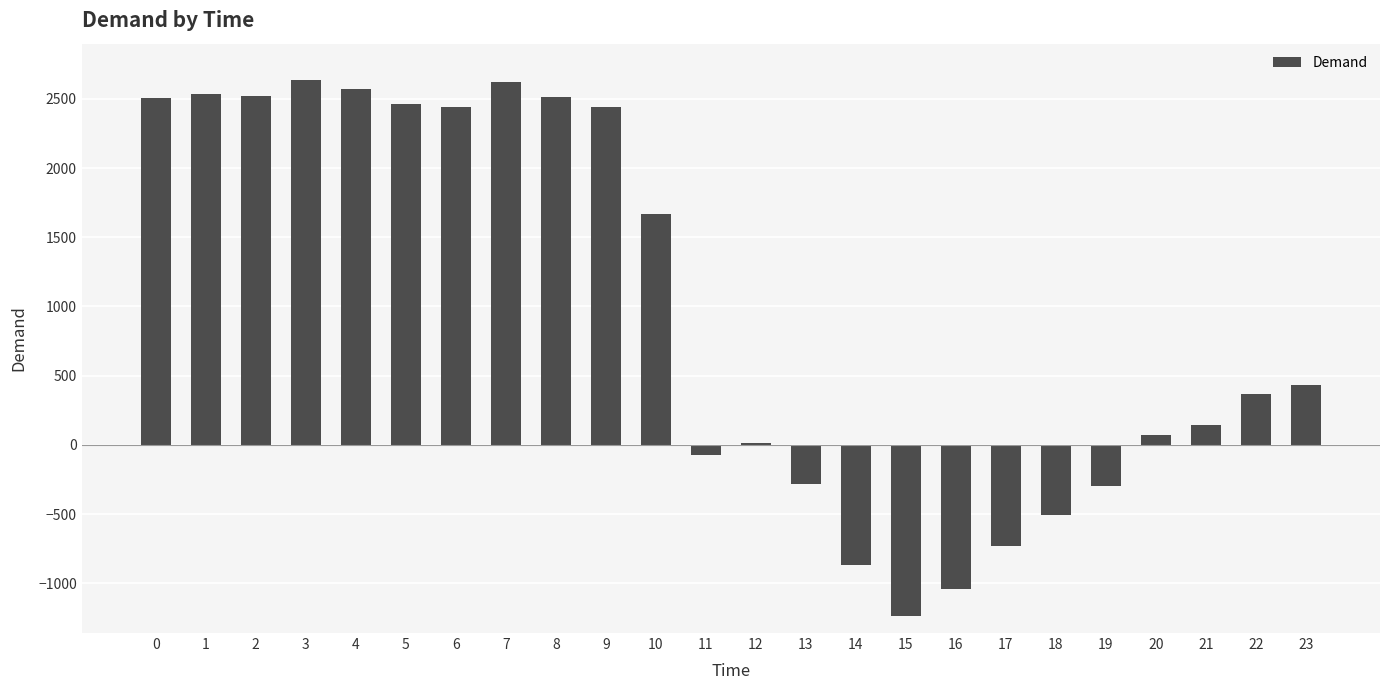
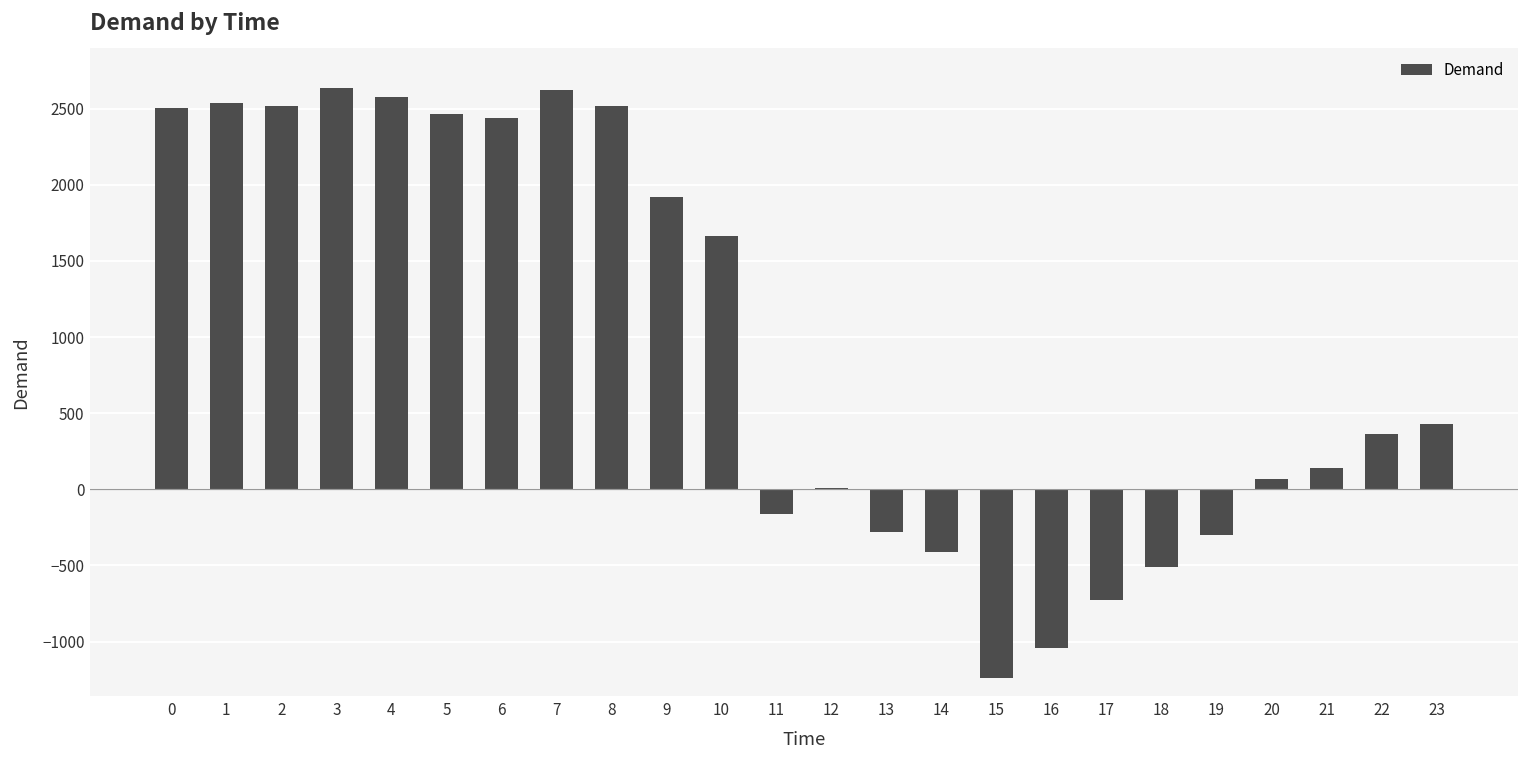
  {
    "0": 2500,
    "1": 2540,
    "2": 2520,
    "3": 2640,
    "4": 2570,
    "5": 2470,
    "6": 2440,
    "7": 2620,
    "8": 2520,
-   "9": 2440,
+   "9": 1920,
    "10": 1670,
-   "11": -70,
+   "11": -160,
    "13": -280,
-   "14": -870,
+   "14": -410,
    "15": -1240,
    "16": -1040,
    "17": -730,
    "18": -510,
    "19": -300,
    "20": 70,
    "21": 140,
    "22": 370,
    "23": 430
  }
